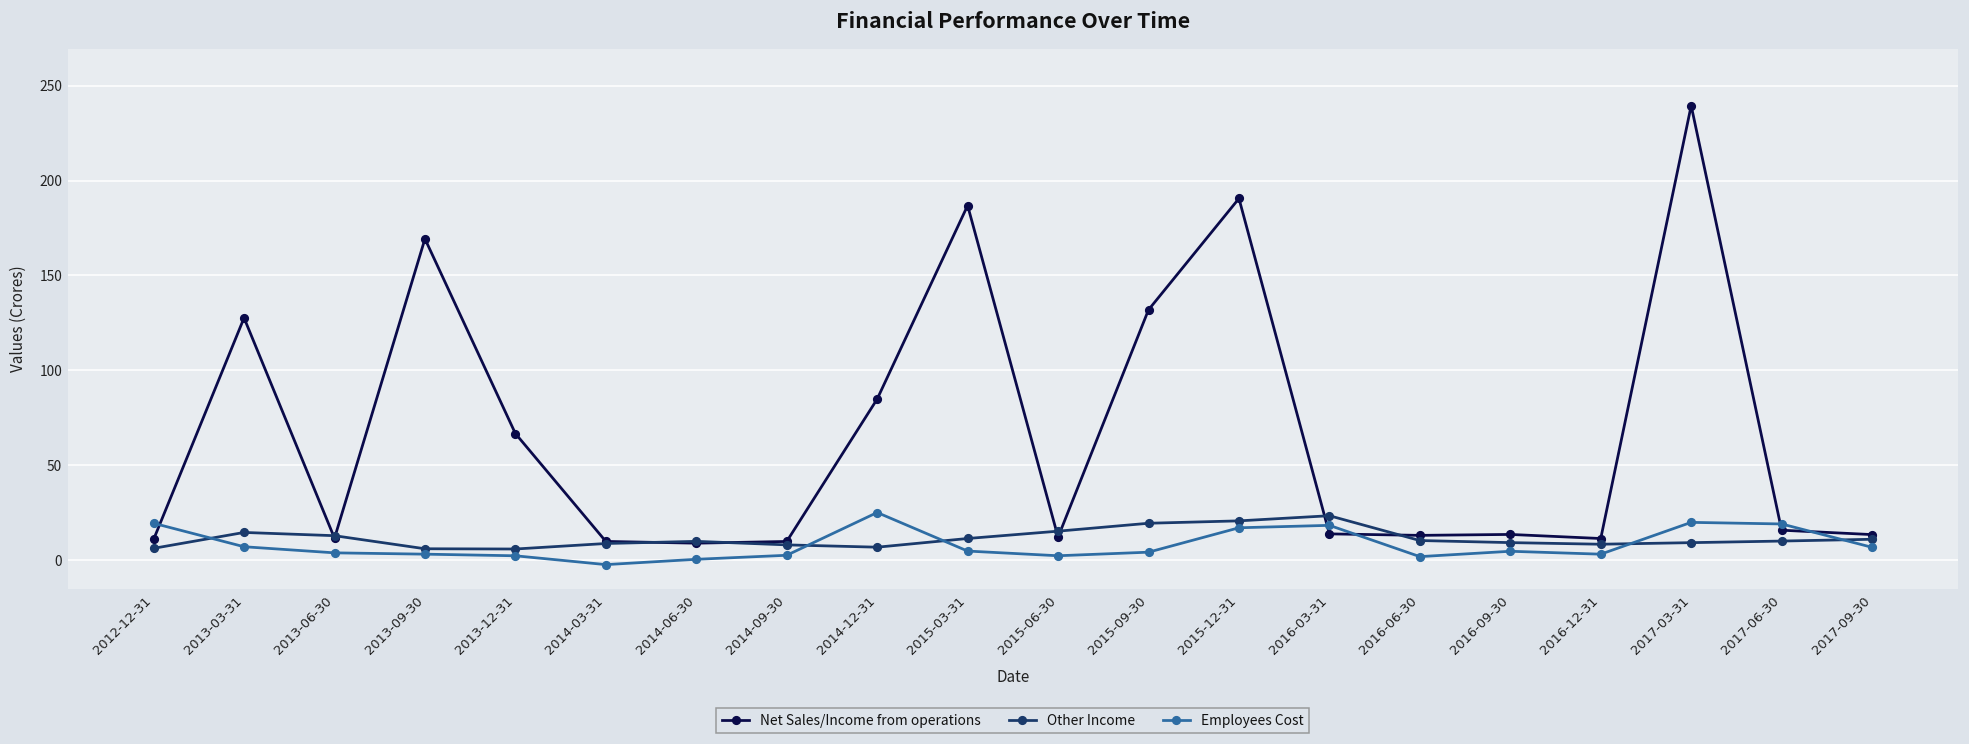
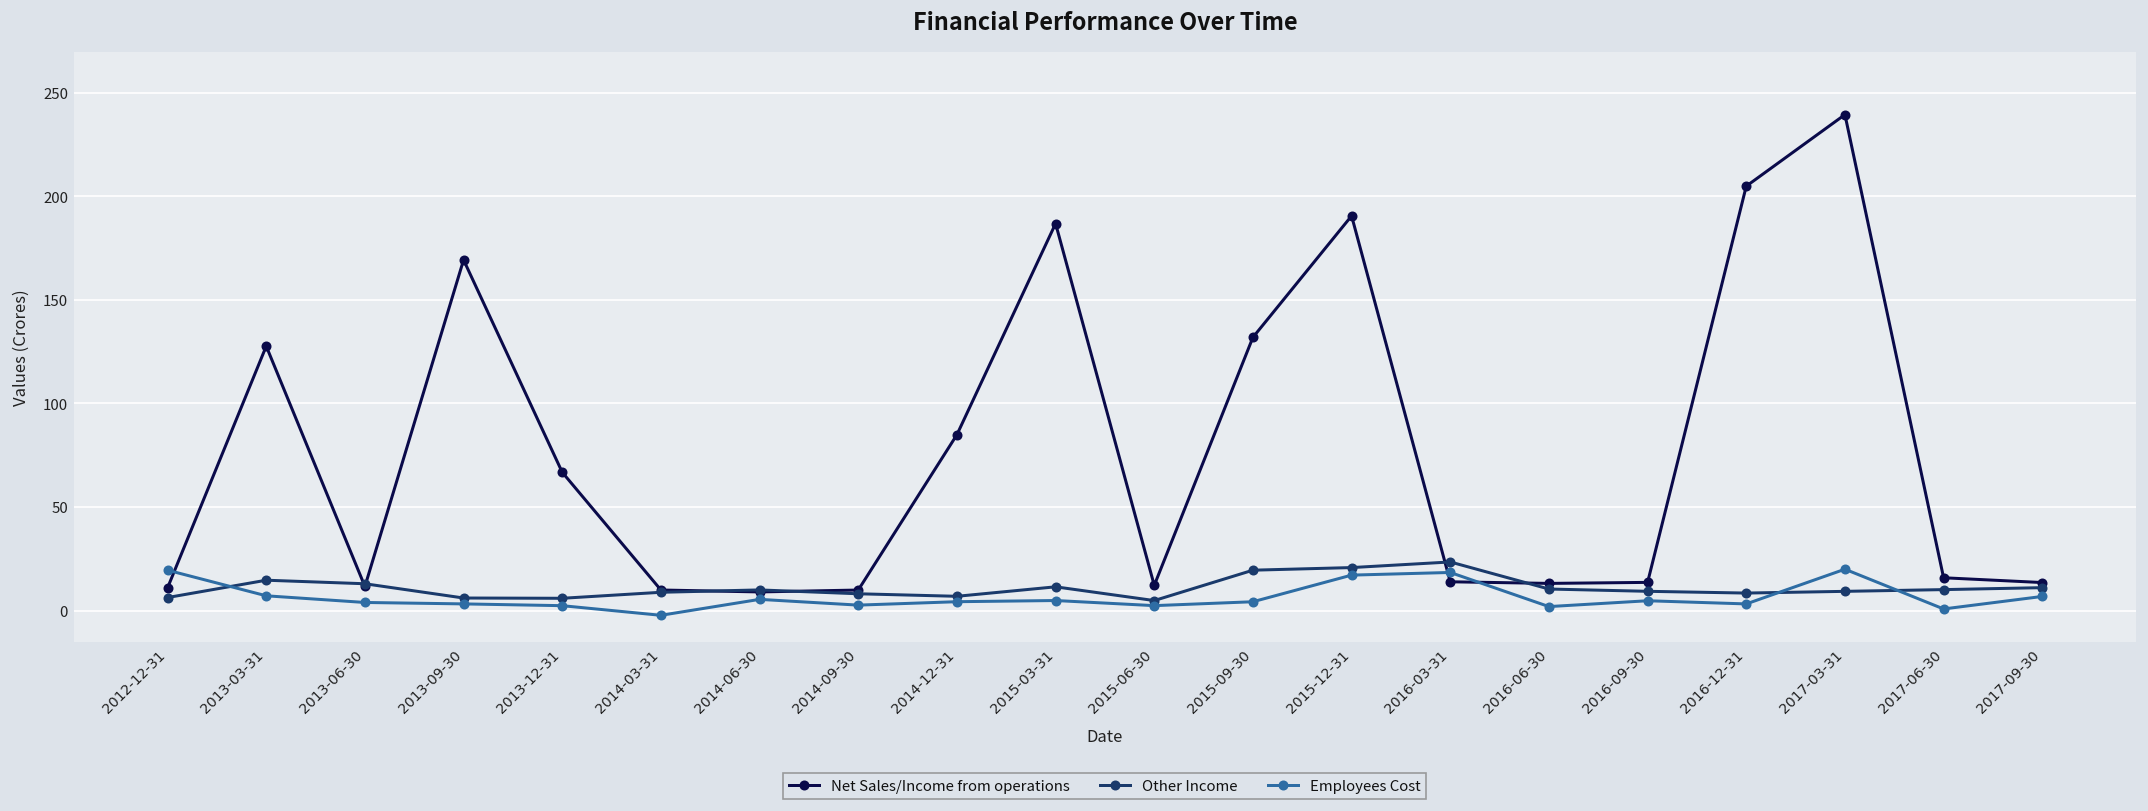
  {
    "Net Sales/Income from operations": {
      "2012-12-31": 11,
      "2013-03-31": 128,
      "2013-09-30": 169,
      "2013-12-31": 67,
      "2014-09-30": 10,
      "2014-12-31": 85,
      "2015-03-31": 187,
      "2015-06-30": 12,
      "2015-09-30": 132,
      "2015-12-31": 191,
      "2016-03-31": 14,
      "2016-06-30": 13,
      "2016-09-30": 14,
-     "2016-12-31": 11,
+     "2016-12-31": 205,
      "2017-03-31": 239,
      "2017-06-30": 16,
      "2017-09-30": 14
    },
    "Other Income": {
      "2012-12-31": 6,
      "2013-03-31": 15,
      "2013-09-30": 6,
      "2013-12-31": 6,
      "2014-09-30": 8,
      "2014-12-31": 7,
      "2015-03-31": 11,
-     "2015-06-30": 15,
+     "2015-06-30": 5,
      "2015-09-30": 19,
      "2015-12-31": 21,
      "2016-03-31": 23,
      "2016-06-30": 10,
      "2016-09-30": 9,
      "2016-12-31": 8,
      "2017-03-31": 9,
      "2017-06-30": 10,
      "2017-09-30": 11
    },
    "Employees Cost": {
      "2012-12-31": 19,
      "2013-03-31": 7,
      "2013-06-30": 4,
      "2013-09-30": 3,
      "2013-12-31": 2,
      "2014-03-31": -2,
-     "2014-06-30": 0,
+     "2014-06-30": 5,
      "2014-09-30": 3,
-     "2014-12-31": 25,
+     "2014-12-31": 4,
      "2015-03-31": 5,
      "2015-06-30": 2,
      "2015-09-30": 4,
      "2015-12-31": 17,
      "2016-03-31": 18,
      "2016-06-30": 2,
      "2016-09-30": 5,
      "2016-12-31": 3,
      "2017-03-31": 20,
-     "2017-06-30": 19,
+     "2017-06-30": 1,
      "2017-09-30": 7
    }
  }
